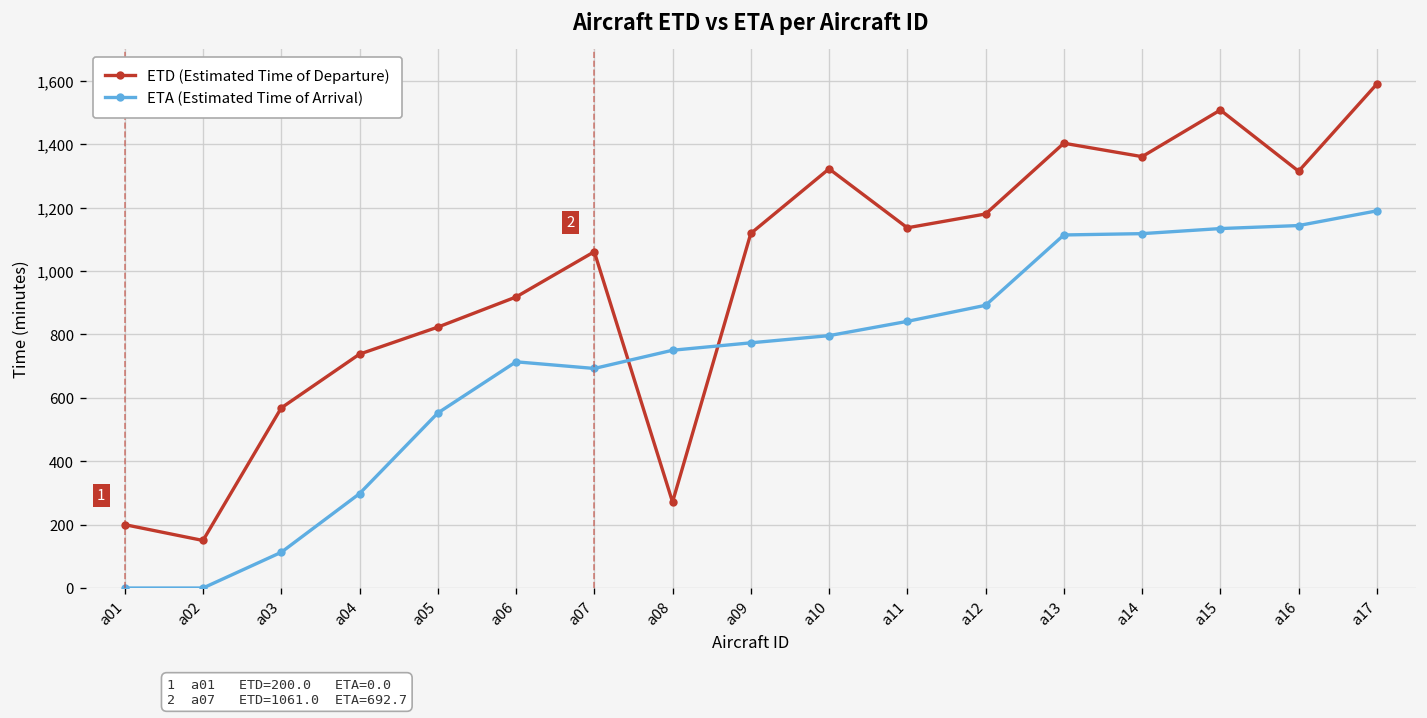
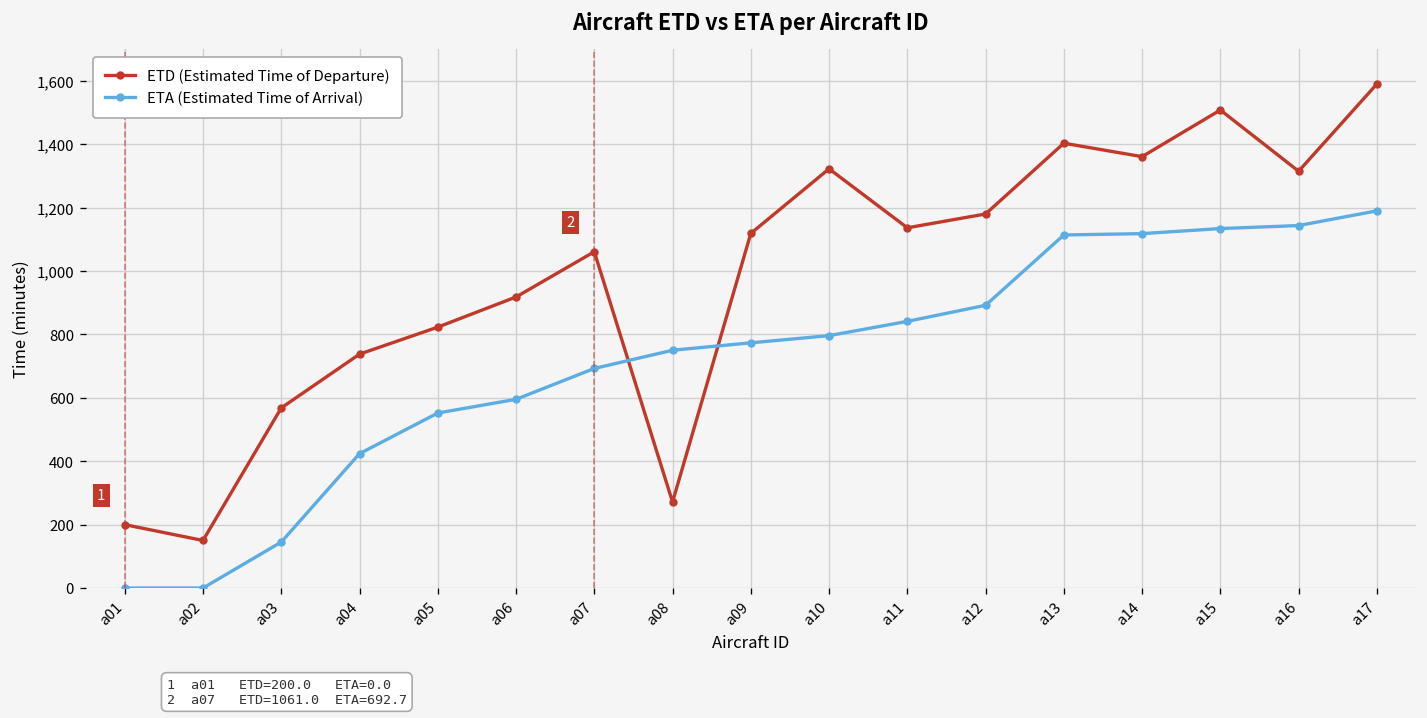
  {
    "ETD (Estimated Time of Departure)": {
      "a02": "150",
      "a03": "570",
      "a04": "740",
      "a05": "820",
      "a06": "920",
      "a08": "270",
      "a09": "1,120",
      "a10": "1,320",
      "a11": "1,140",
      "a12": "1,180",
      "a13": "1,400",
      "a14": "1,360",
      "a15": "1,510",
      "a16": "1,320",
      "a17": "1,590"
    },
    "ETA (Estimated Time of Arrival)": {
      "a01": "0",
      "a02": "0",
-     "a03": "110",
-     "a04": "300",
+     "a03": "150",
+     "a04": "420",
      "a05": "550",
-     "a06": "710",
+     "a06": "600",
      "a07": "690",
      "a08": "750",
      "a09": "770",
      "a10": "800",
      "a11": "840",
      "a12": "890",
      "a13": "1,110",
      "a14": "1,120",
      "a15": "1,130",
      "a16": "1,140",
      "a17": "1,190"
    }
  }
